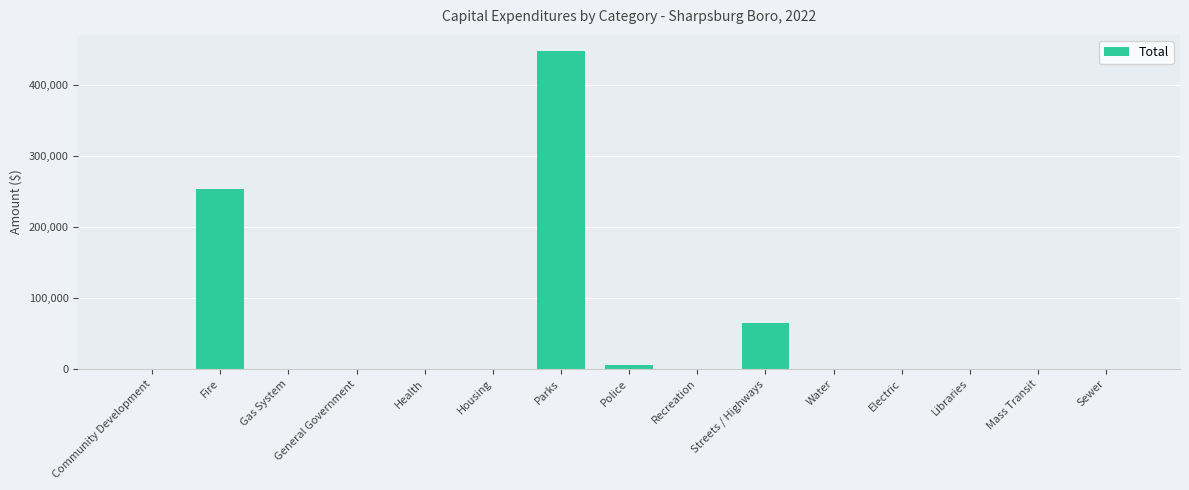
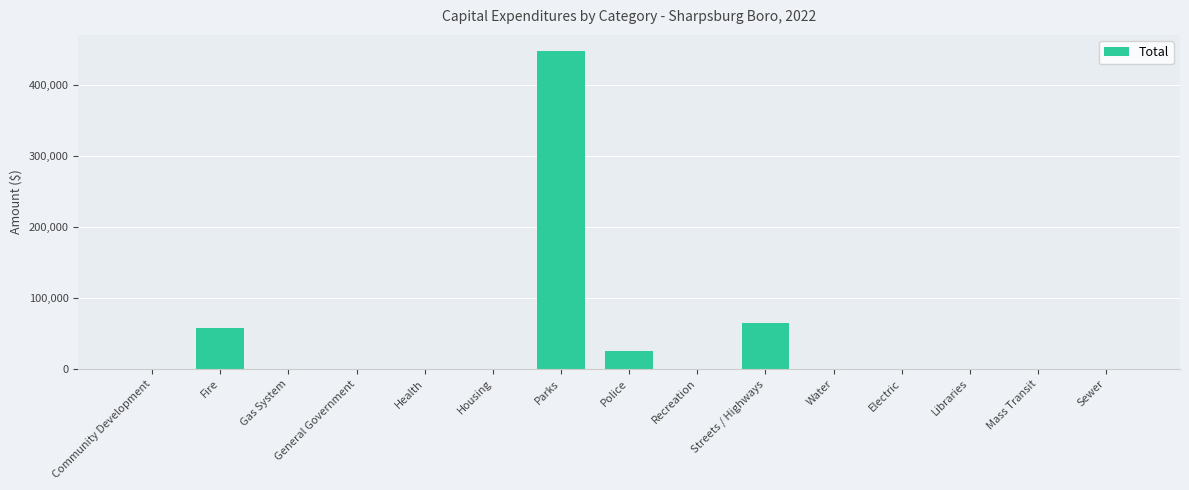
  {
    "Community Development": "0",
-   "Fire": "250,000",
+   "Fire": "60,000",
    "Gas System": "0",
    "General Government": "0",
    "Health": "0",
    "Housing": "0",
    "Parks": "450,000",
-   "Police": "10,000",
+   "Police": "30,000",
    "Recreation": "0",
    "Streets / Highways": "60,000",
    "Water": "0",
    "Electric": "0",
    "Libraries": "0",
    "Mass Transit": "0",
    "Sewer": "0"
  }
